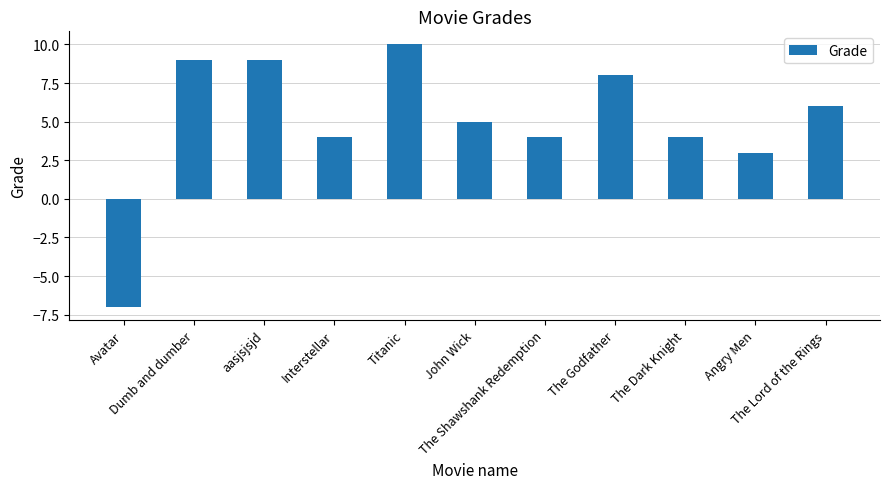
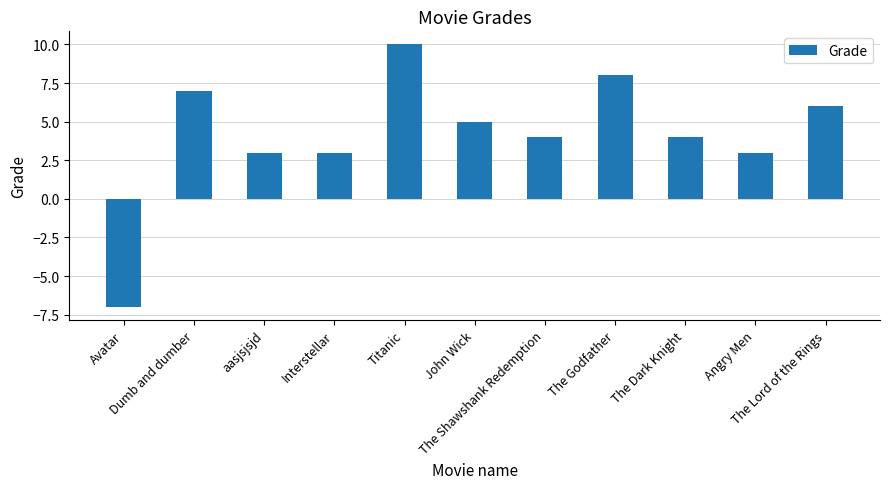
  {
    "Avatar": -7,
-   "Dumb and dumber": 9,
-   "aasjsjsjd": 9,
-   "Interstellar": 4,
+   "Dumb and dumber": 7,
+   "aasjsjsjd": 3,
+   "Interstellar": 3,
    "Titanic": 10,
    "John Wick": 5,
    "The Shawshank Redemption": 4,
    "The Godfather": 8,
    "The Dark Knight": 4,
    "Angry Men": 3,
    "The Lord of the Rings": 6
  }
